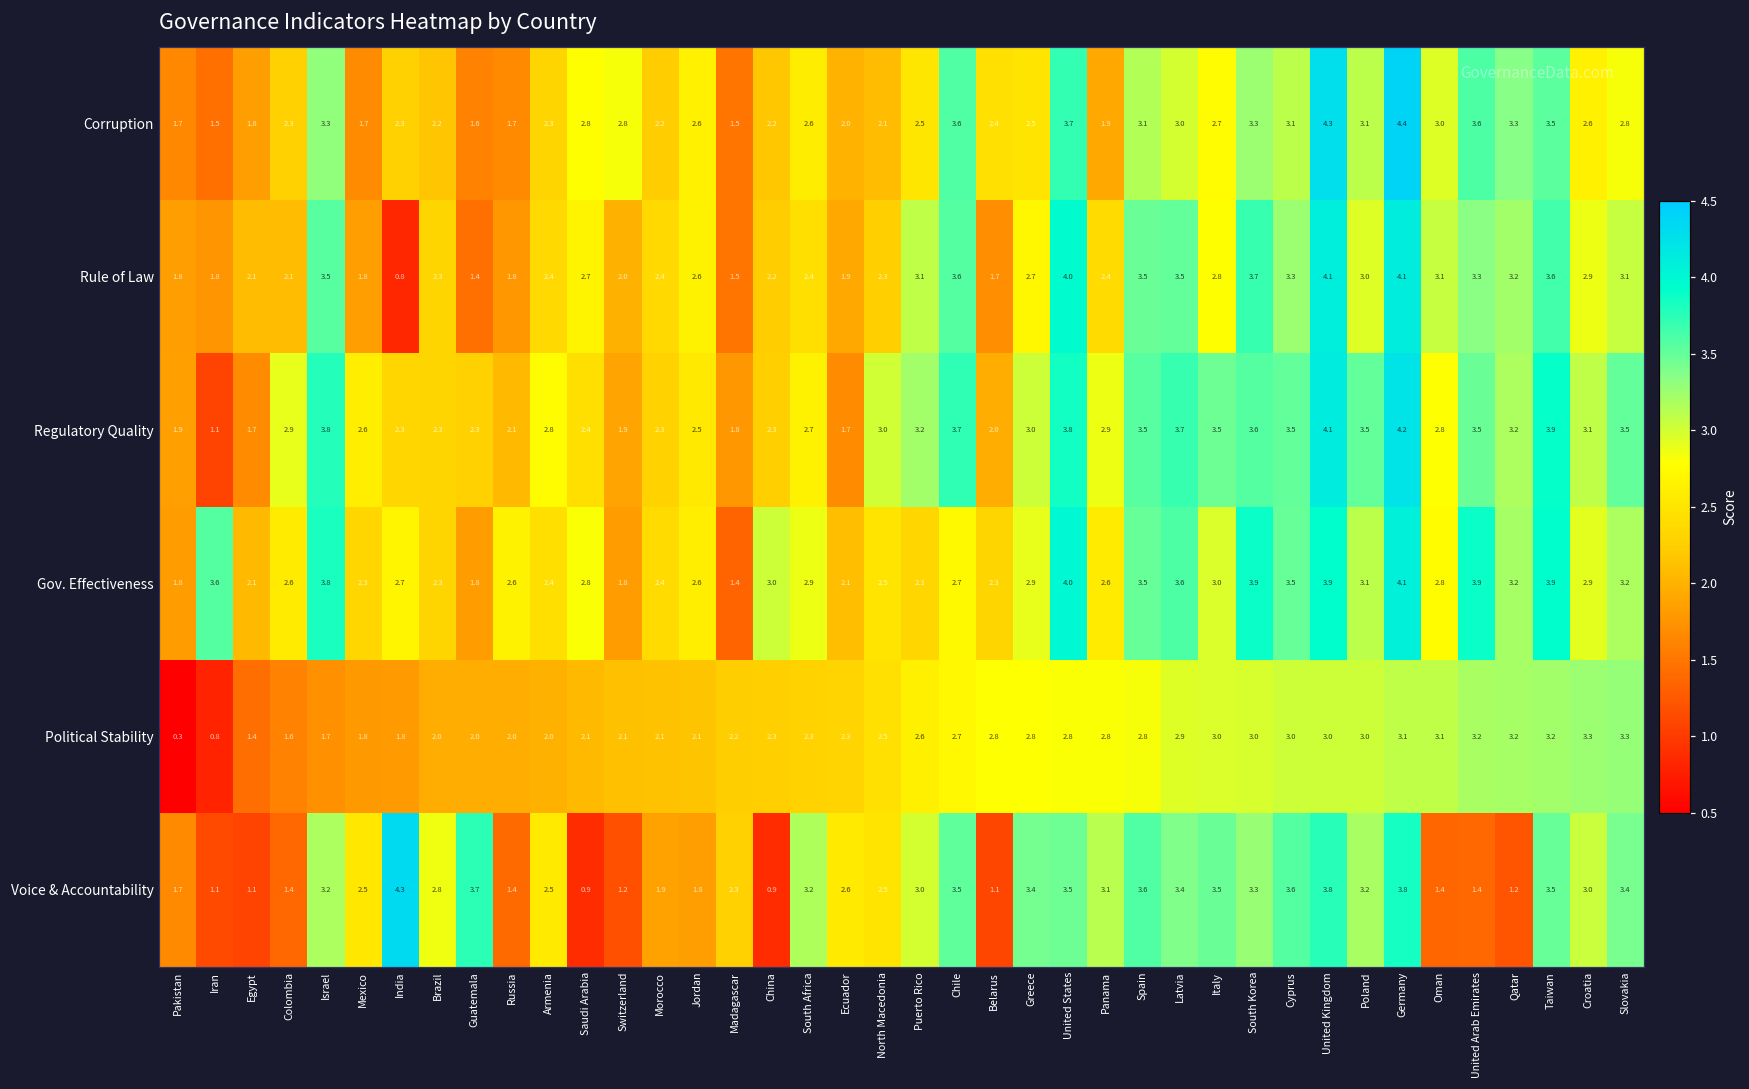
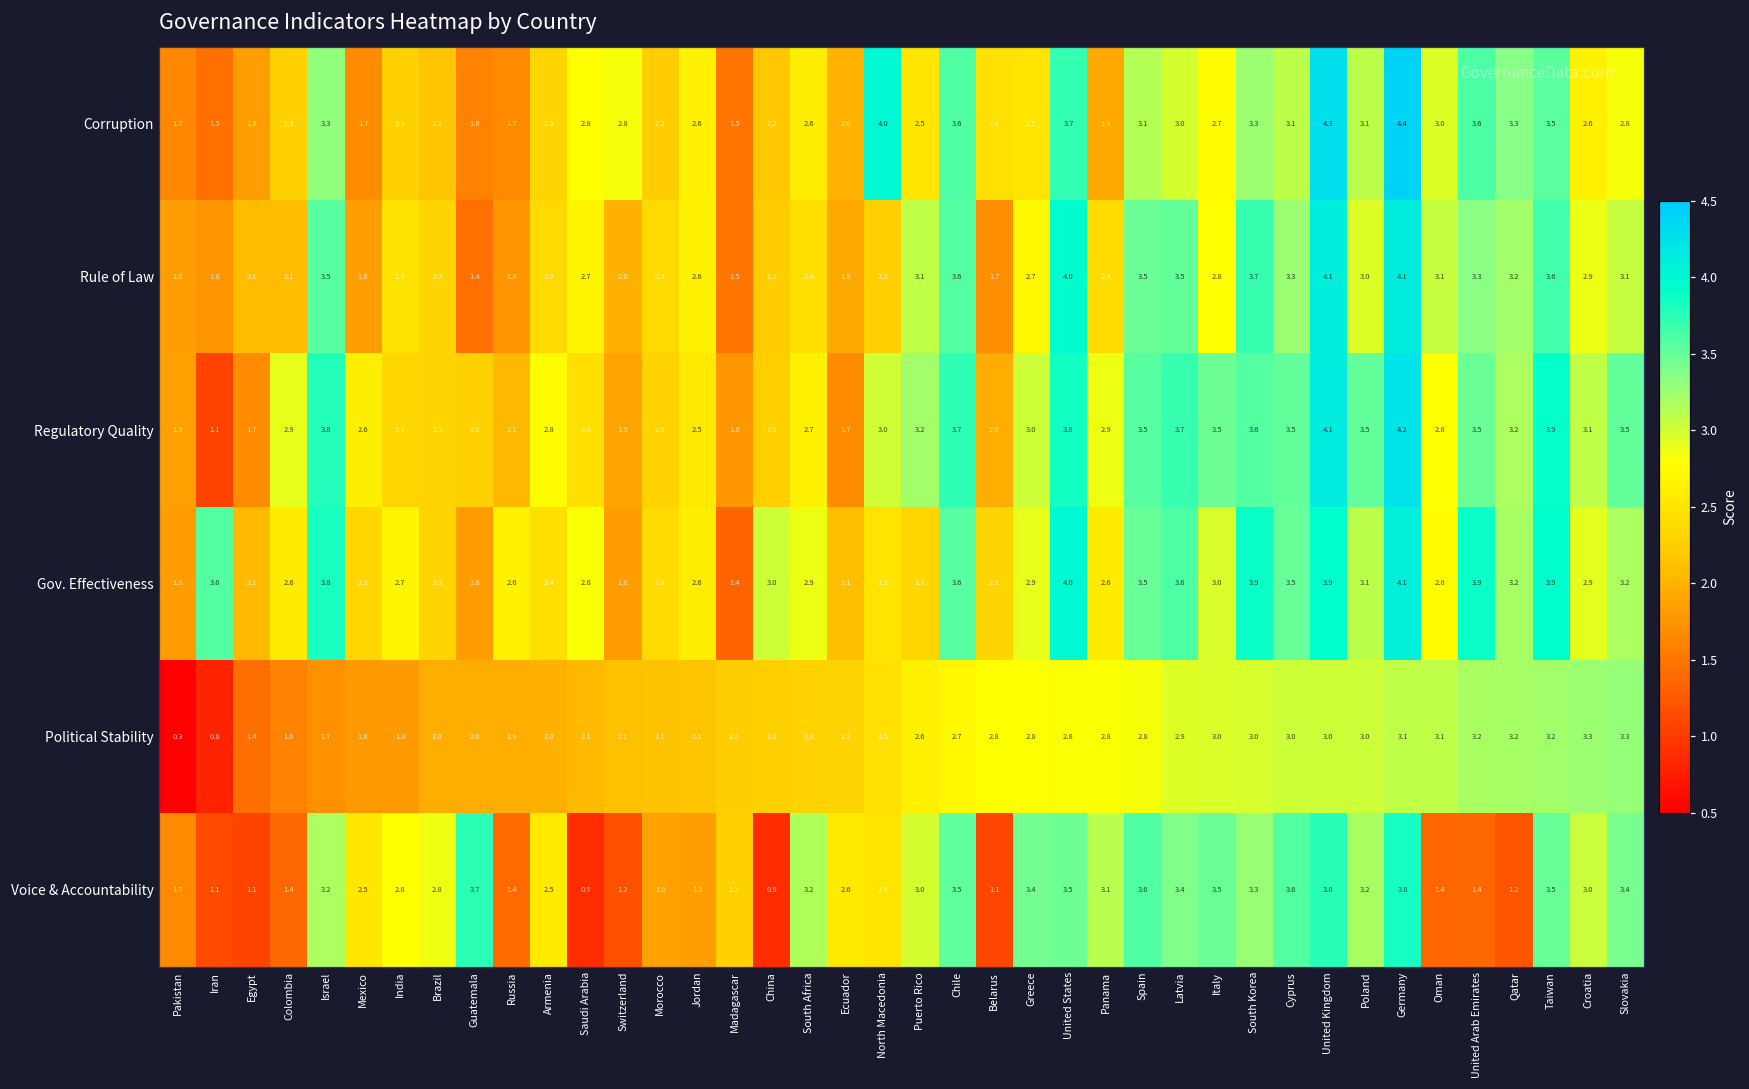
  {
    "Corruption": {
      "Pakistan": 1.7,
      "Iran": 1.5,
      "Egypt": 1.8,
      "Colombia": 2.3,
      "Israel": 3.3,
      "Mexico": 1.7,
      "India": 2.3,
      "Brazil": 2.2,
      "Guatemala": 1.6,
      "Russia": 1.7,
      "Armenia": 2.3,
      "Saudi Arabia": 2.8,
      "Switzerland": 2.8,
      "Morocco": 2.2,
      "Jordan": 2.6,
      "Madagascar": 1.5,
      "China": 2.2,
      "South Africa": 2.6,
      "Ecuador": 2.0,
-     "North Macedonia": 2.1,
+     "North Macedonia": 4.0,
      "Puerto Rico": 2.5,
      "Chile": 3.6,
      "Belarus": 2.4,
      "Greece": 2.5,
      "United States": 3.7,
      "Panama": 1.9,
      "Spain": 3.1,
      "Latvia": 3.0,
      "Italy": 2.7,
      "South Korea": 3.3,
      "Cyprus": 3.1,
      "United Kingdom": 4.3,
      "Poland": 3.1,
      "Germany": 4.4,
      "Oman": 3.0,
      "United Arab Emirates": 3.6,
      "Qatar": 3.3,
      "Croatia": 2.6,
      "Slovakia": 2.8
    },
    "Rule of Law": {
      "Pakistan": 1.8,
      "Iran": 1.8,
      "Egypt": 2.1,
      "Colombia": 2.1,
      "Israel": 3.5,
      "Mexico": 1.8,
-     "India": 0.8,
+     "India": 2.5,
      "Brazil": 2.3,
      "Guatemala": 1.4,
      "Russia": 1.8,
      "Armenia": 2.4,
      "Saudi Arabia": 2.7,
      "Switzerland": 2.0,
      "Morocco": 2.4,
      "Jordan": 2.6,
      "Madagascar": 1.5,
      "China": 2.2,
      "South Africa": 2.4,
      "Ecuador": 1.9,
      "North Macedonia": 2.3,
      "Puerto Rico": 3.1,
      "Chile": 3.6,
      "Belarus": 1.7,
      "Greece": 2.7,
      "United States": 4.0,
      "Panama": 2.4,
      "Spain": 3.5,
      "Latvia": 3.5,
      "Italy": 2.8,
      "South Korea": 3.7,
      "Cyprus": 3.3,
      "United Kingdom": 4.1,
      "Poland": 3.0,
      "Germany": 4.1,
      "Oman": 3.1,
      "United Arab Emirates": 3.3,
      "Qatar": 3.2,
      "Taiwan": 3.6,
      "Croatia": 2.9,
      "Slovakia": 3.1
    },
    "Gov. Effectiveness": {
      "Pakistan": 1.8,
      "Iran": 3.6,
      "Egypt": 2.1,
      "Colombia": 2.6,
      "Israel": 3.8,
      "Mexico": 2.3,
      "India": 2.7,
      "Brazil": 2.3,
      "Guatemala": 1.8,
      "Russia": 2.6,
      "Armenia": 2.4,
      "Saudi Arabia": 2.8,
      "Switzerland": 1.8,
      "Morocco": 2.4,
      "Jordan": 2.6,
      "Madagascar": 1.4,
      "China": 3.0,
      "South Africa": 2.9,
      "Ecuador": 2.1,
      "North Macedonia": 2.5,
      "Puerto Rico": 2.3,
-     "Chile": 2.7,
+     "Chile": 3.6,
      "Belarus": 2.3,
      "Greece": 2.9,
      "United States": 4.0,
      "Panama": 2.6,
      "Spain": 3.5,
      "Latvia": 3.6,
      "Italy": 3.0,
      "South Korea": 3.9,
      "Cyprus": 3.5,
      "United Kingdom": 3.9,
      "Poland": 3.1,
      "Germany": 4.1,
      "Oman": 2.8,
      "United Arab Emirates": 3.9,
      "Qatar": 3.2,
      "Taiwan": 3.9,
      "Croatia": 2.9,
      "Slovakia": 3.2
    },
    "Voice & Accountability": {
      "Pakistan": 1.7,
      "Iran": 1.1,
      "Egypt": 1.1,
      "Colombia": 1.4,
      "Israel": 3.2,
      "Mexico": 2.5,
-     "India": 4.3,
+     "India": 2.8,
      "Brazil": 2.8,
      "Guatemala": 3.7,
      "Russia": 1.4,
      "Armenia": 2.5,
      "Saudi Arabia": 0.9,
      "Switzerland": 1.2,
      "Morocco": 1.9,
      "Jordan": 1.8,
      "Madagascar": 2.3,
      "China": 0.9,
      "South Africa": 3.2,
      "Ecuador": 2.6,
      "North Macedonia": 2.5,
      "Puerto Rico": 3.0,
      "Chile": 3.5,
      "Belarus": 1.1,
      "Greece": 3.4,
      "United States": 3.5,
      "Panama": 3.1,
      "Spain": 3.6,
      "Latvia": 3.4,
      "Italy": 3.5,
      "South Korea": 3.3,
      "Cyprus": 3.6,
      "United Kingdom": 3.8,
      "Poland": 3.2,
      "Germany": 3.8,
      "Oman": 1.4,
      "United Arab Emirates": 1.4,
      "Qatar": 1.2,
      "Taiwan": 3.5,
      "Croatia": 3.0,
      "Slovakia": 3.4
    }
  }
